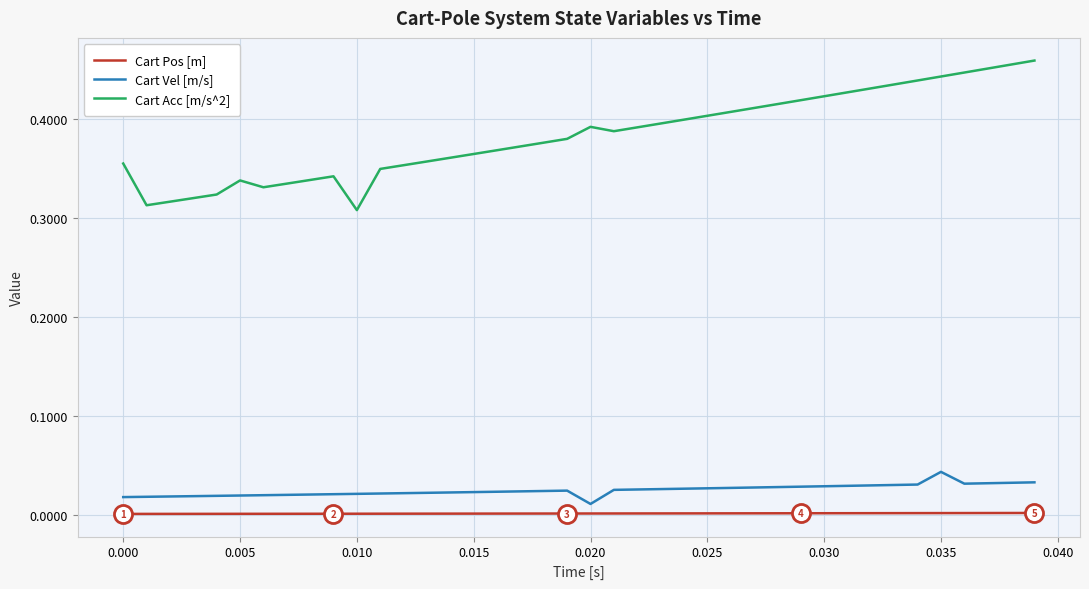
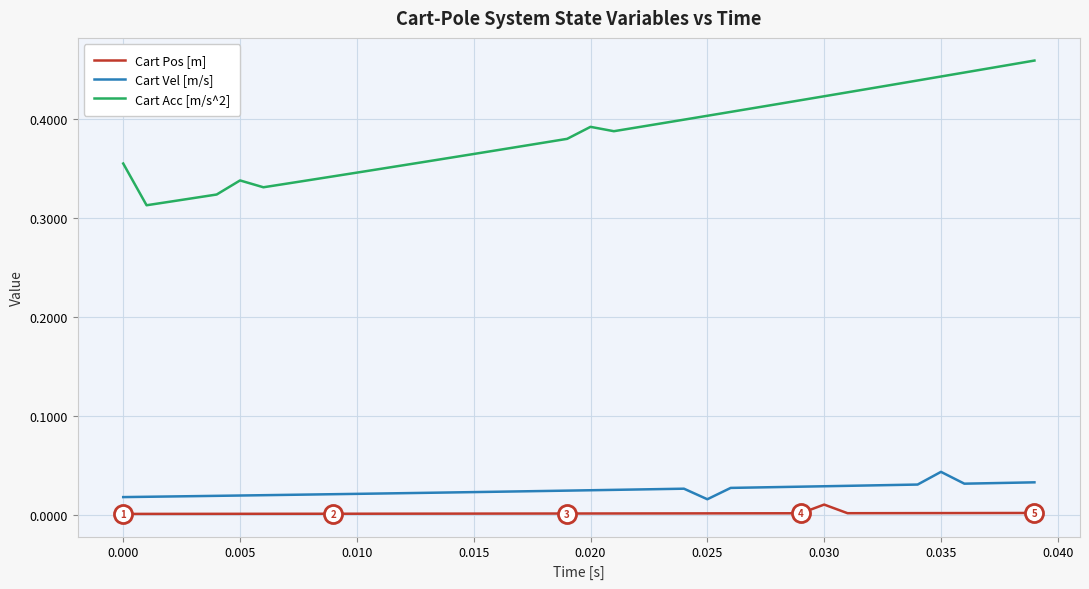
  {
    "Cart Pos [m]": {
      "0.005": 0.00,
      "0.010": 0.00,
      "0.015": 0.00,
      "0.020": 0.00,
      "0.025": 0.00,
-     "0.030": 0.00,
+     "0.030": 0.01,
      "0.035": 0.00
    },
    "Cart Vel [m/s]": {
      "0.000": 0.02,
      "0.005": 0.02,
      "0.010": 0.02,
      "0.015": 0.02,
-     "0.020": 0.01,
-     "0.025": 0.03,
+     "0.020": 0.02,
+     "0.025": 0.02,
      "0.030": 0.03,
      "0.035": 0.04
    },
    "Cart Acc [m/s^2]": {
      "0.000": 0.36,
      "0.005": 0.34,
-     "0.010": 0.31,
+     "0.010": 0.35,
      "0.015": 0.36,
      "0.020": 0.39,
      "0.025": 0.40,
      "0.030": 0.42,
      "0.035": 0.44
    }
  }
